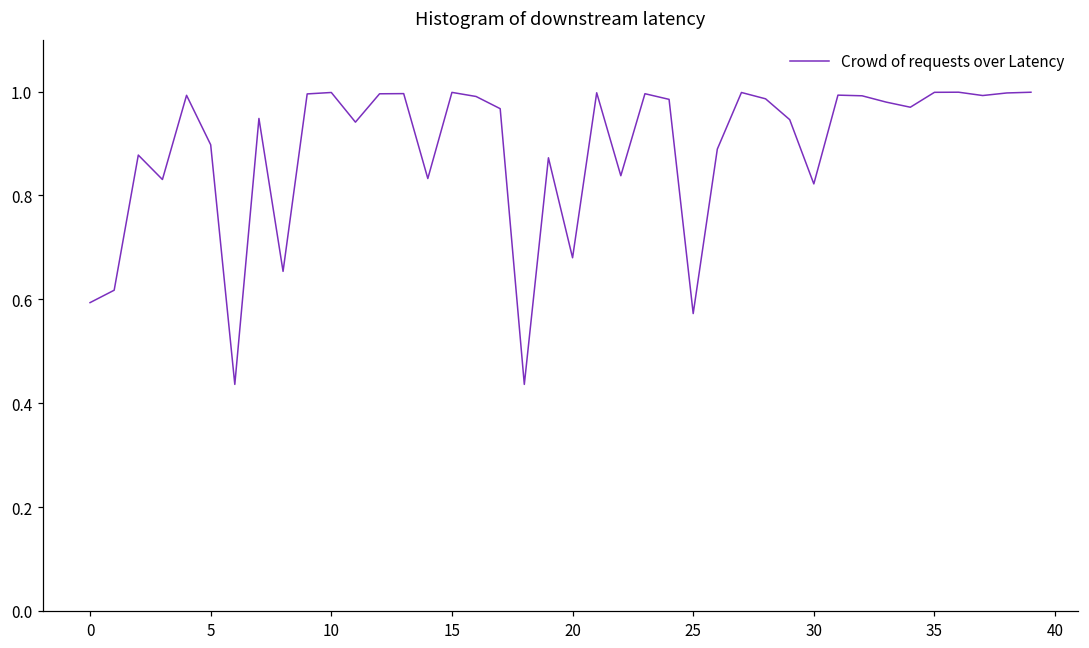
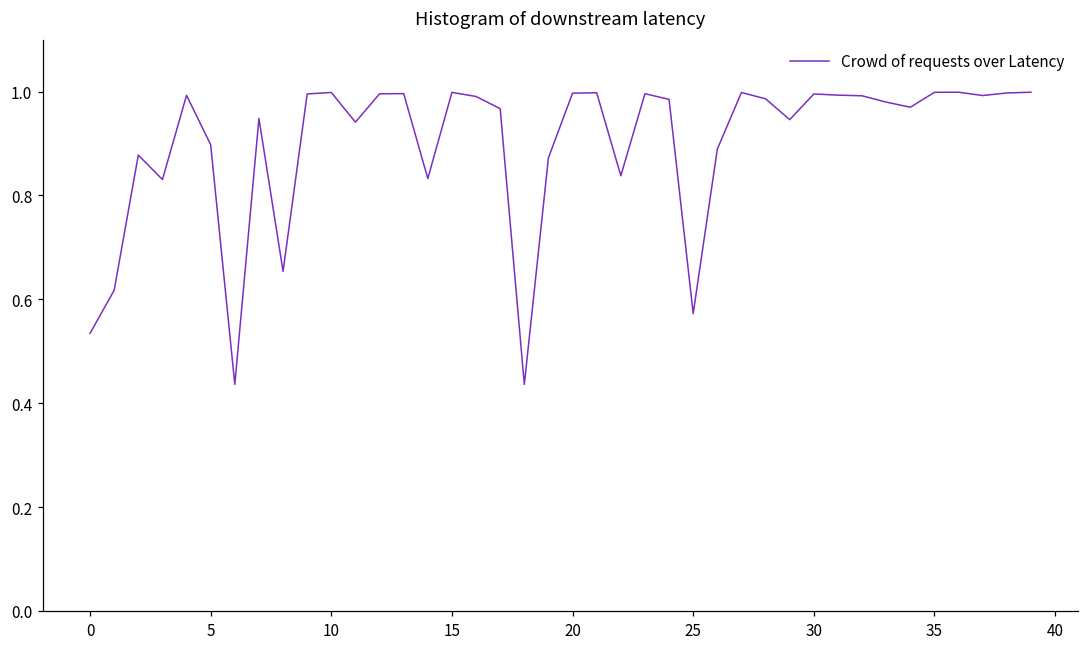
  {
-   "0": 0.59,
+   "0": 0.53,
    "5": 0.90,
    "10": 1.00,
    "15": 1.00,
-   "20": 0.68,
+   "20": 1.00,
    "25": 0.57,
-   "30": 0.82,
+   "30": 1.00,
    "35": 1.00
  }
